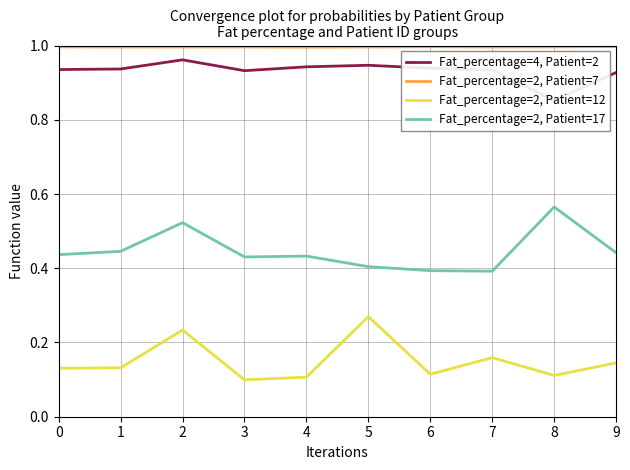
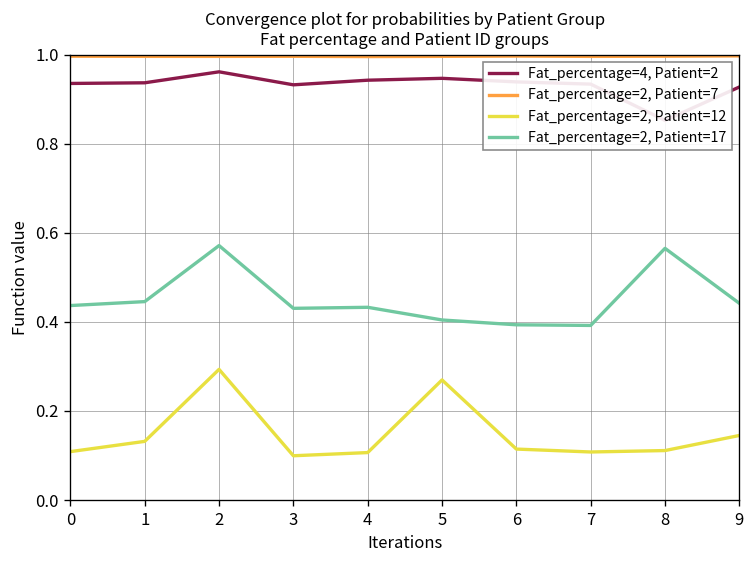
  {
    "Fat_percentage=4, Patient=2": {
      "0": 0.94,
      "1": 0.94,
      "2": 0.96,
      "3": 0.93,
      "4": 0.94,
      "5": 0.95,
      "9": 0.93
    },
    "Fat_percentage=2, Patient=7": {
      "0": 1.00,
      "1": 1.00,
      "2": 1.00,
      "3": 1.00,
      "4": 1.00,
      "5": 1.00,
      "6": 1.00,
      "7": 1.00,
      "8": 1.00,
      "9": 1.00
    },
    "Fat_percentage=2, Patient=12": {
-     "0": 0.13,
+     "0": 0.11,
      "1": 0.13,
-     "2": 0.23,
+     "2": 0.29,
      "3": 0.10,
      "4": 0.11,
      "5": 0.27,
      "6": 0.11,
-     "7": 0.16,
+     "7": 0.11,
      "8": 0.11,
      "9": 0.15
    },
    "Fat_percentage=2, Patient=17": {
      "0": 0.44,
      "1": 0.45,
-     "2": 0.52,
+     "2": 0.57,
      "3": 0.43,
      "4": 0.43,
      "5": 0.40,
      "6": 0.39,
      "7": 0.39,
      "8": 0.57,
      "9": 0.44
    }
  }
